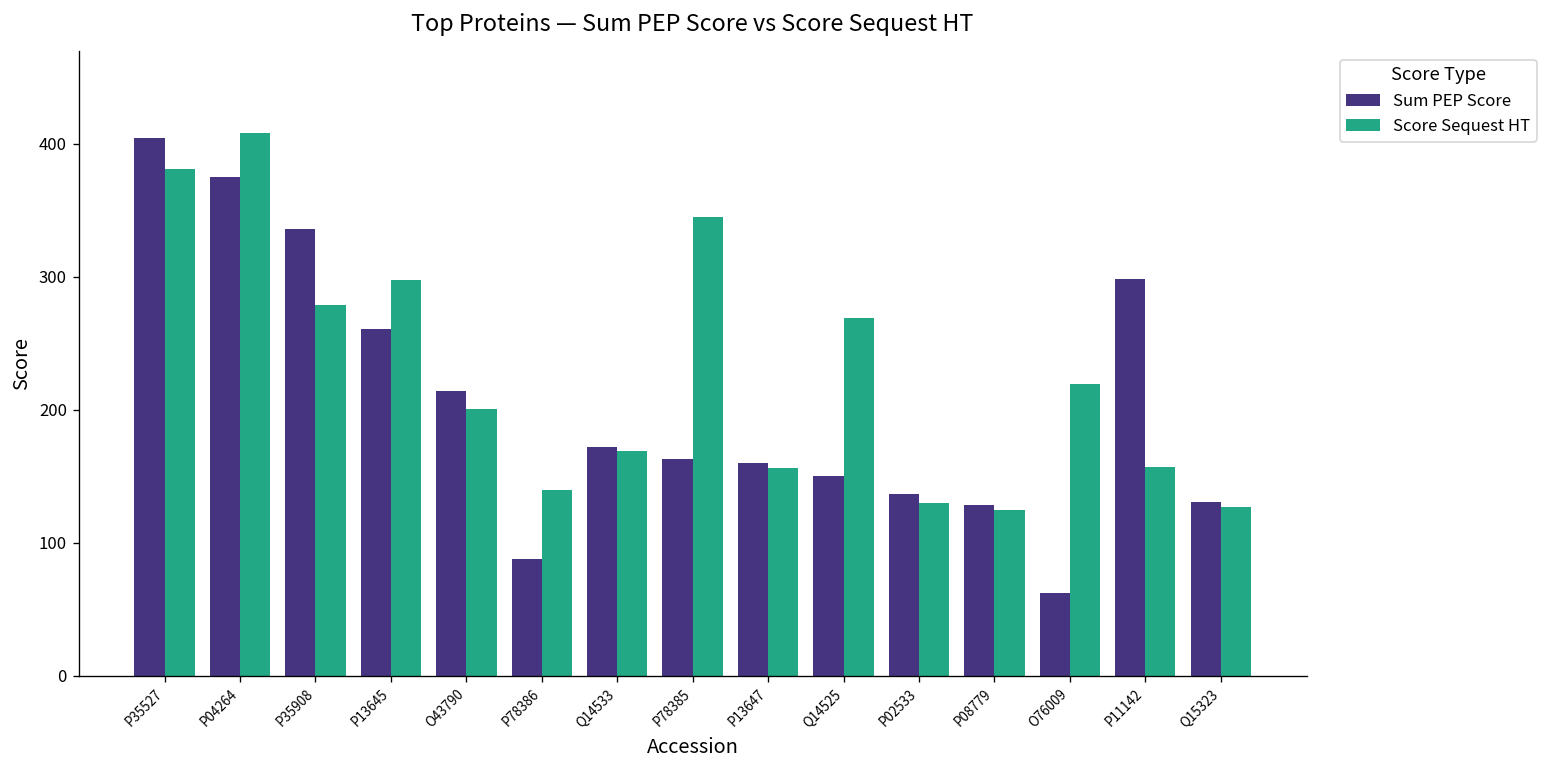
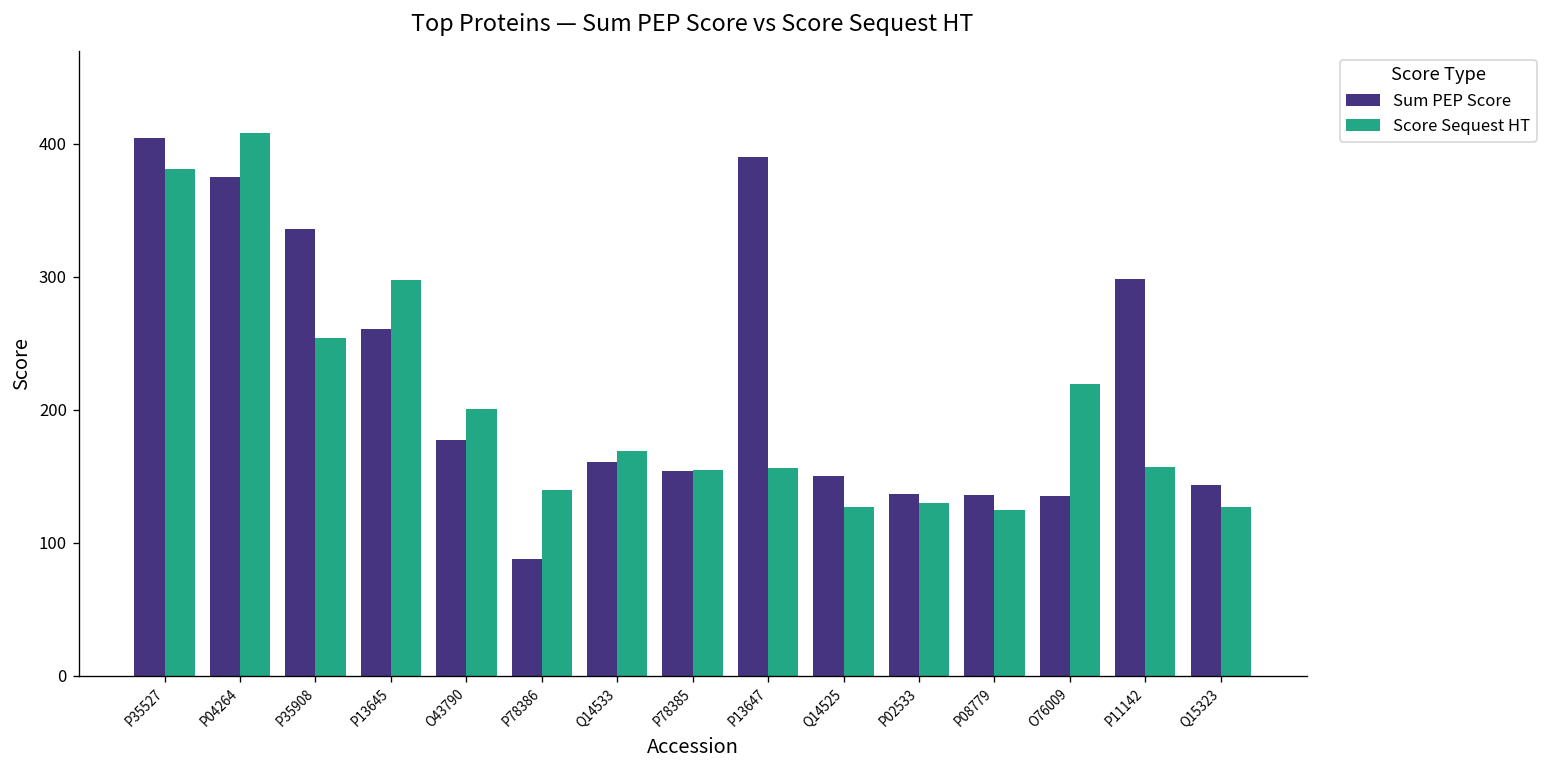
  {
    "Sum PEP Score": {
      "P35527": 404,
      "P04264": 375,
      "P35908": 336,
      "P13645": 260,
-     "O43790": 214,
+     "O43790": 177,
      "P78386": 88,
-     "Q14533": 172,
-     "P78385": 163,
-     "P13647": 160,
+     "Q14533": 161,
+     "P78385": 154,
+     "P13647": 390,
      "Q14525": 150,
      "P02533": 137,
-     "P08779": 128,
-     "O76009": 62,
+     "P08779": 136,
+     "O76009": 135,
      "P11142": 298,
-     "Q15323": 131
+     "Q15323": 143
    },
    "Score Sequest HT": {
      "P35527": 381,
      "P04264": 408,
-     "P35908": 279,
+     "P35908": 254,
      "P13645": 297,
      "O43790": 201,
      "P78386": 139,
      "Q14533": 169,
-     "P78385": 345,
+     "P78385": 155,
      "P13647": 156,
-     "Q14525": 269,
+     "Q14525": 127,
      "P02533": 130,
      "P08779": 124,
      "O76009": 220,
      "P11142": 157,
      "Q15323": 127
    }
  }
